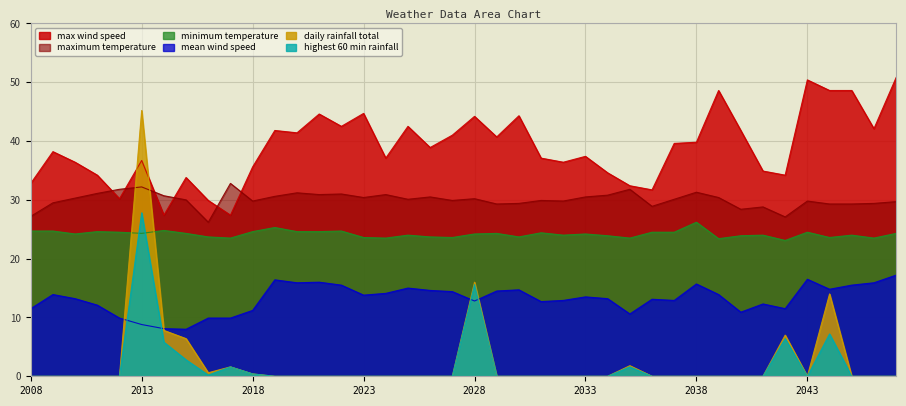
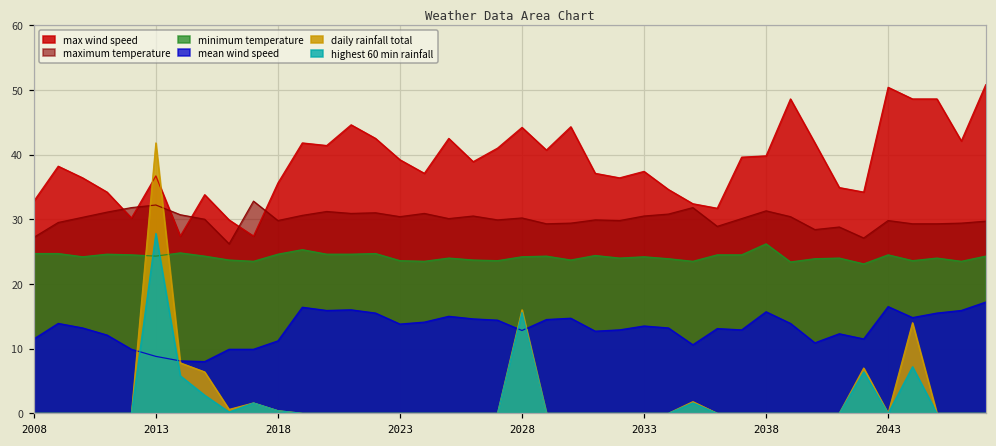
  {
    "max wind speed": {
      "2008": 33,
      "2013": 37,
      "2018": 36,
-     "2023": 45,
+     "2023": 39,
      "2028": 44,
      "2033": 37,
      "2038": 40,
      "2043": 50
    },
    "maximum temperature": {
      "2008": 27,
      "2013": 32,
      "2018": 30,
      "2023": 30,
      "2028": 30,
      "2033": 31,
      "2038": 31,
      "2043": 30
    },
    "minimum temperature": {
      "2008": 25,
      "2013": 24,
      "2018": 25,
      "2023": 24,
      "2028": 24,
      "2033": 24,
      "2038": 26,
      "2043": 25
    },
    "mean wind speed": {
      "2008": 12,
      "2013": 9,
      "2018": 11,
      "2023": 14,
      "2028": 13,
      "2033": 14,
      "2038": 16,
      "2043": 17
    },
    "daily rainfall total": {
-     "2013": 45
+     "2013": 42
    },
    "highest 60 min rainfall": {
      "2013": 28
    }
  }
